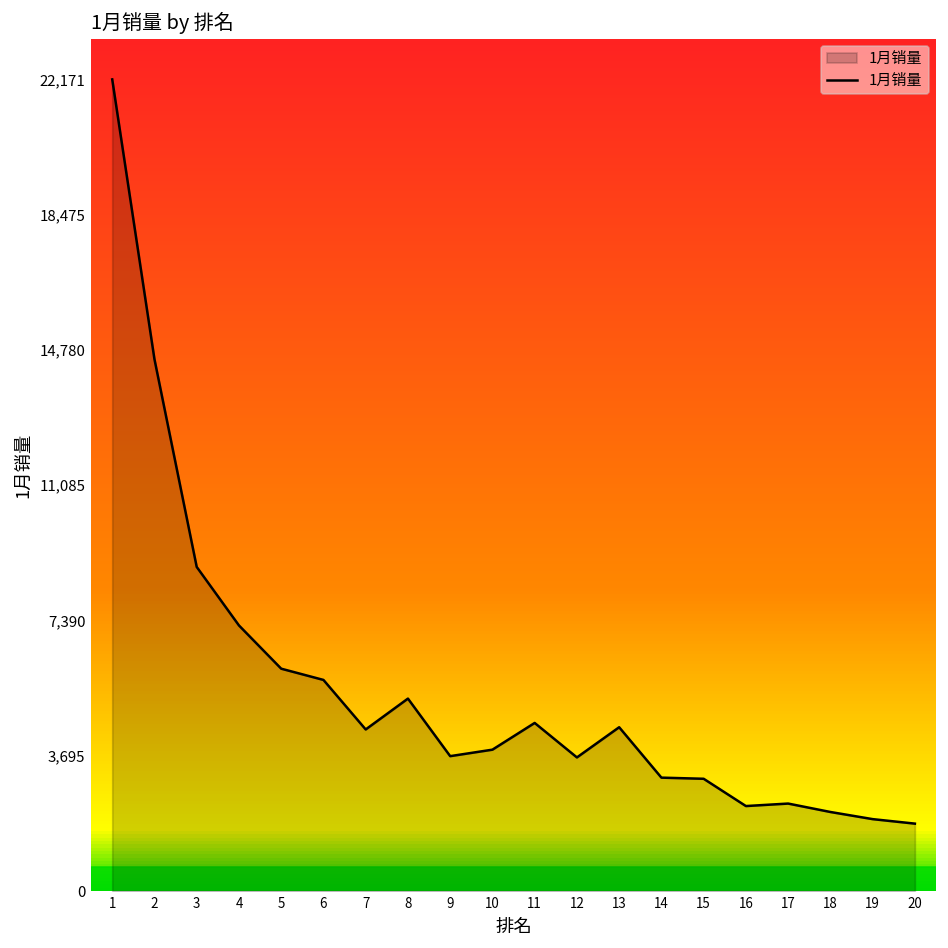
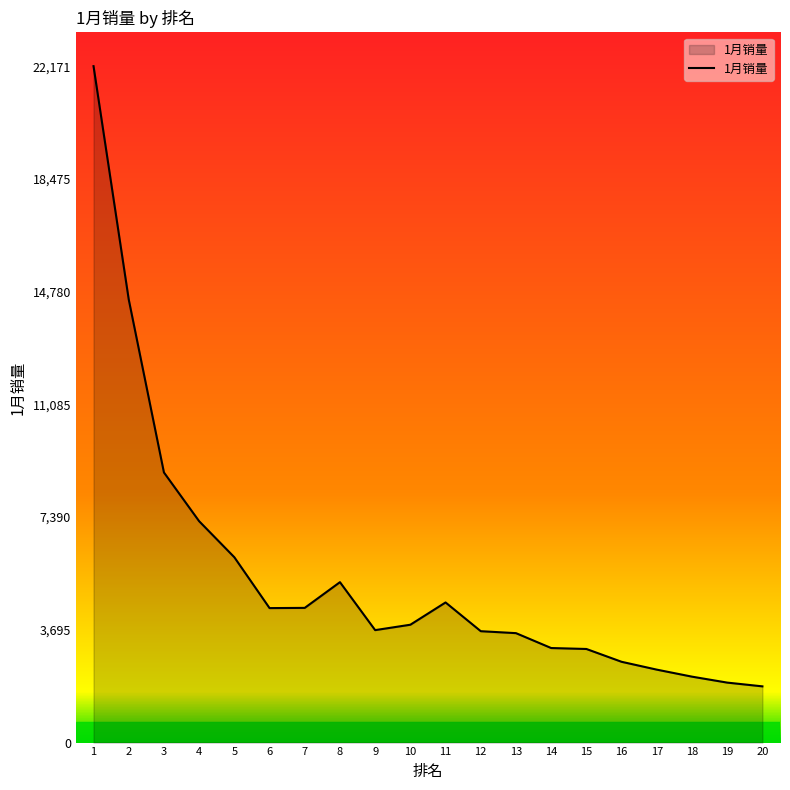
  {
    "1": "22,200",
    "2": "14,500",
    "3": "8,900",
    "4": "7,300",
    "5": "6,100",
-   "6": "5,800",
+   "6": "4,400",
    "7": "4,400",
    "8": "5,300",
    "9": "3,700",
    "10": "3,900",
    "11": "4,600",
    "12": "3,700",
-   "13": "4,500",
+   "13": "3,600",
    "14": "3,100",
    "15": "3,100",
-   "16": "2,300",
+   "16": "2,600",
    "17": "2,400",
    "18": "2,200",
    "19": "2,000",
    "20": "1,800"
  }
